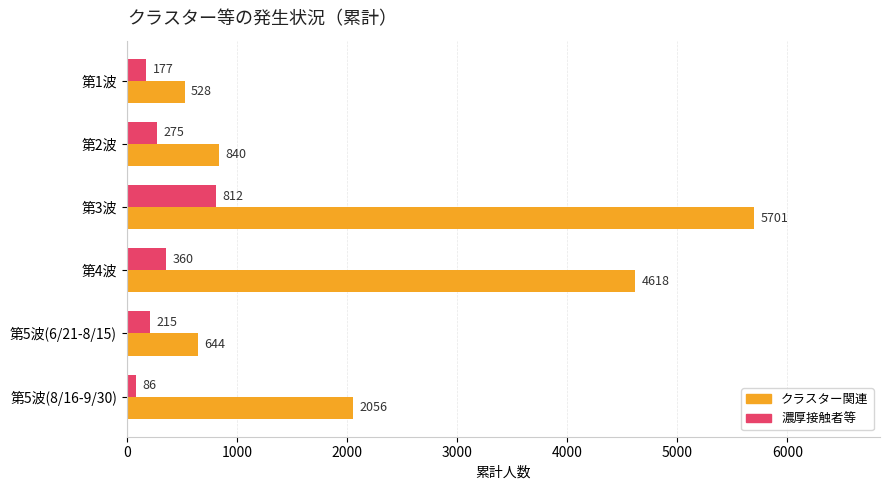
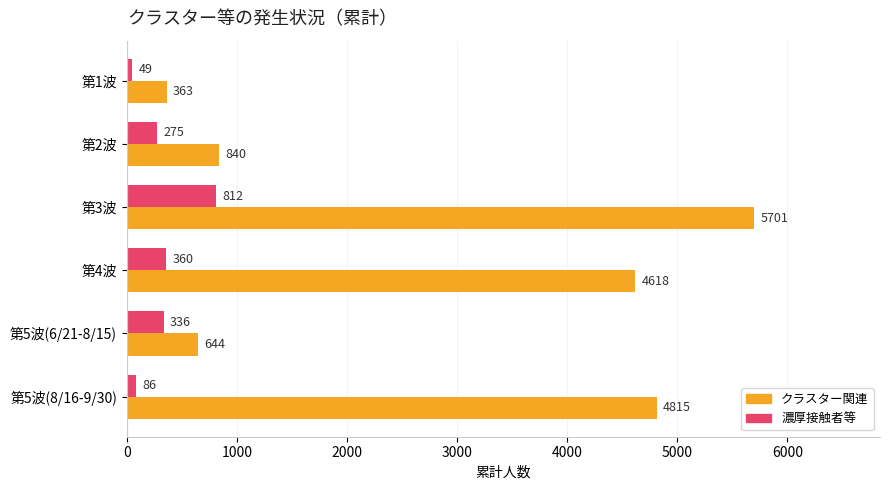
  {
    "クラスター関連": {
-     "第1波": 528,
+     "第1波": 363,
      "第2波": 840,
      "第3波": 5701,
      "第4波": 4618,
      "第5波(6/21-8/15)": 644,
-     "第5波(8/16-9/30)": 2056
+     "第5波(8/16-9/30)": 4815
    },
    "濃厚接触者等": {
-     "第1波": 177,
+     "第1波": 49,
      "第2波": 275,
      "第3波": 812,
      "第4波": 360,
-     "第5波(6/21-8/15)": 215,
+     "第5波(6/21-8/15)": 336,
      "第5波(8/16-9/30)": 86
    }
  }
